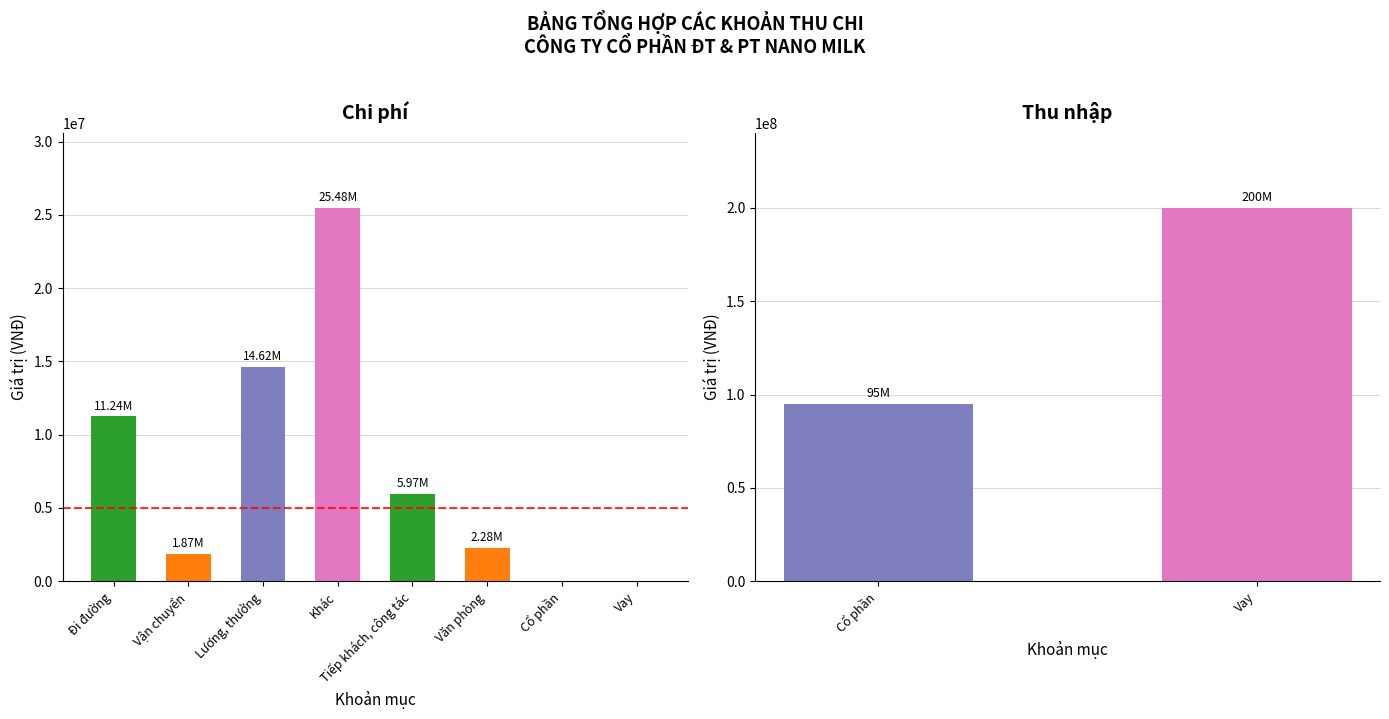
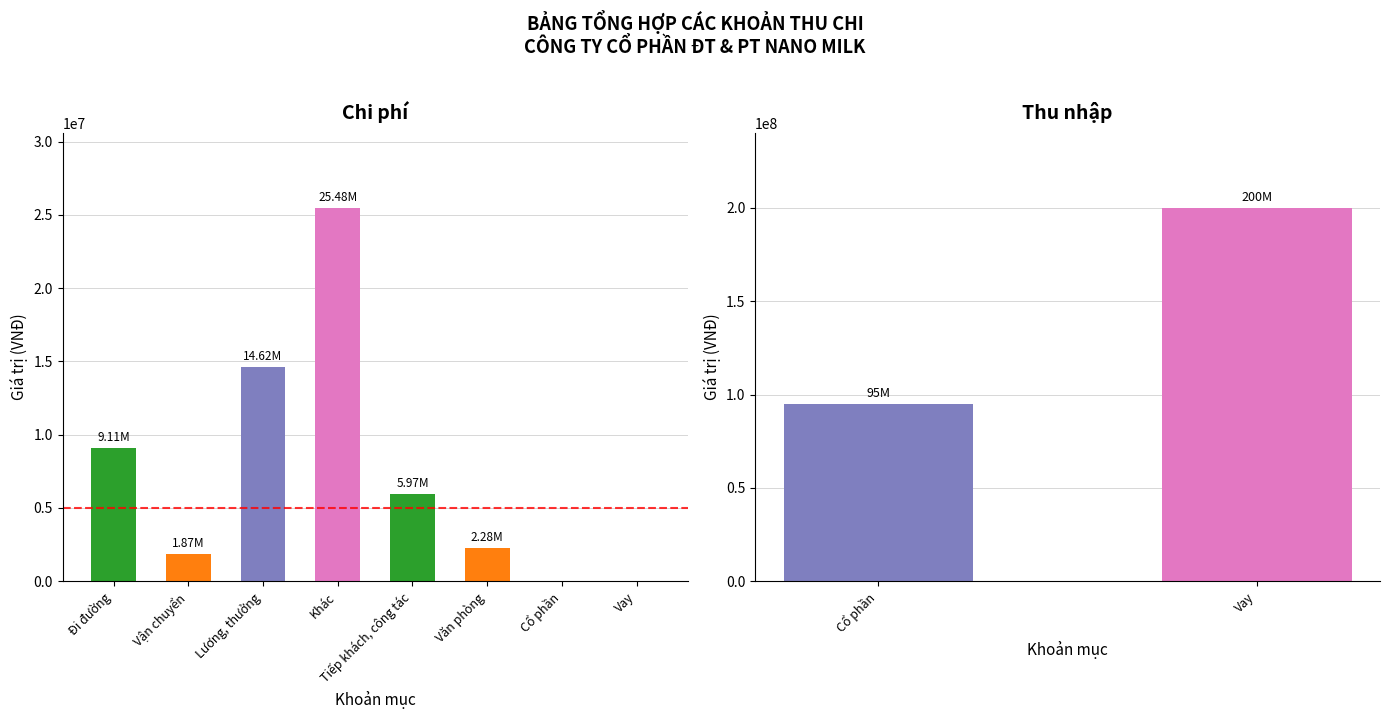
  {
    "Chi phí": {
-     "Đi đường": "11.24M",
+     "Đi đường": "9.11M",
      "Vận chuyển": "1.87M",
      "Lương, thưởng": "14.62M",
      "Khác": "25.48M",
      "Tiếp khách, công tác": "5.97M",
      "Văn phòng": "2.28M"
    },
    "Thu nhập": {
      "Cổ phần": "95M",
      "Vay": "200M"
    }
  }
